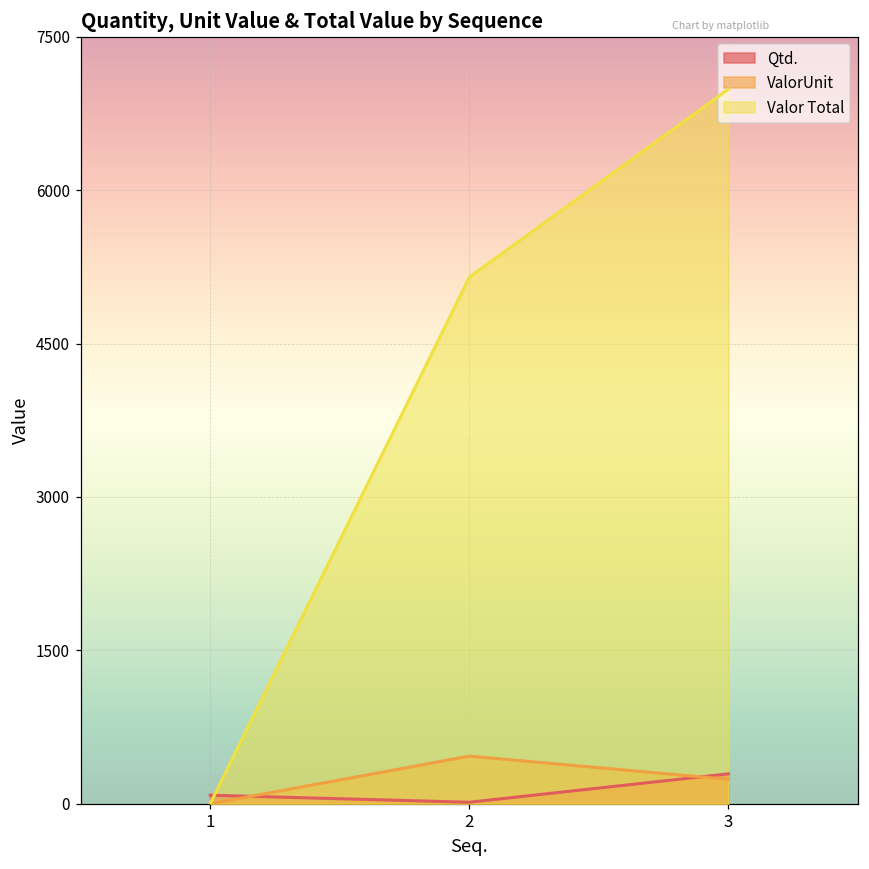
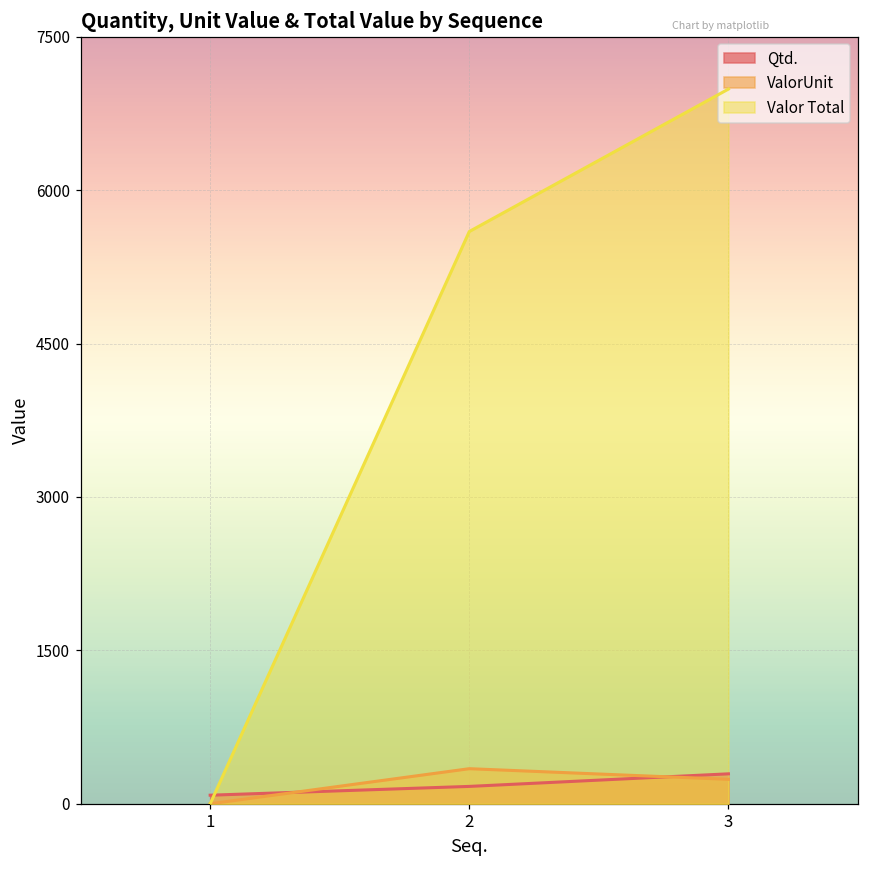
  {
    "Qtd.": {
      "1": 100,
-     "2": 0,
+     "2": 200,
      "3": 300
    },
    "ValorUnit": {
-     "2": 500,
+     "2": 300,
      "3": 200
    },
    "Valor Total": {
-     "2": 5100
+     "2": 5600
    }
  }
